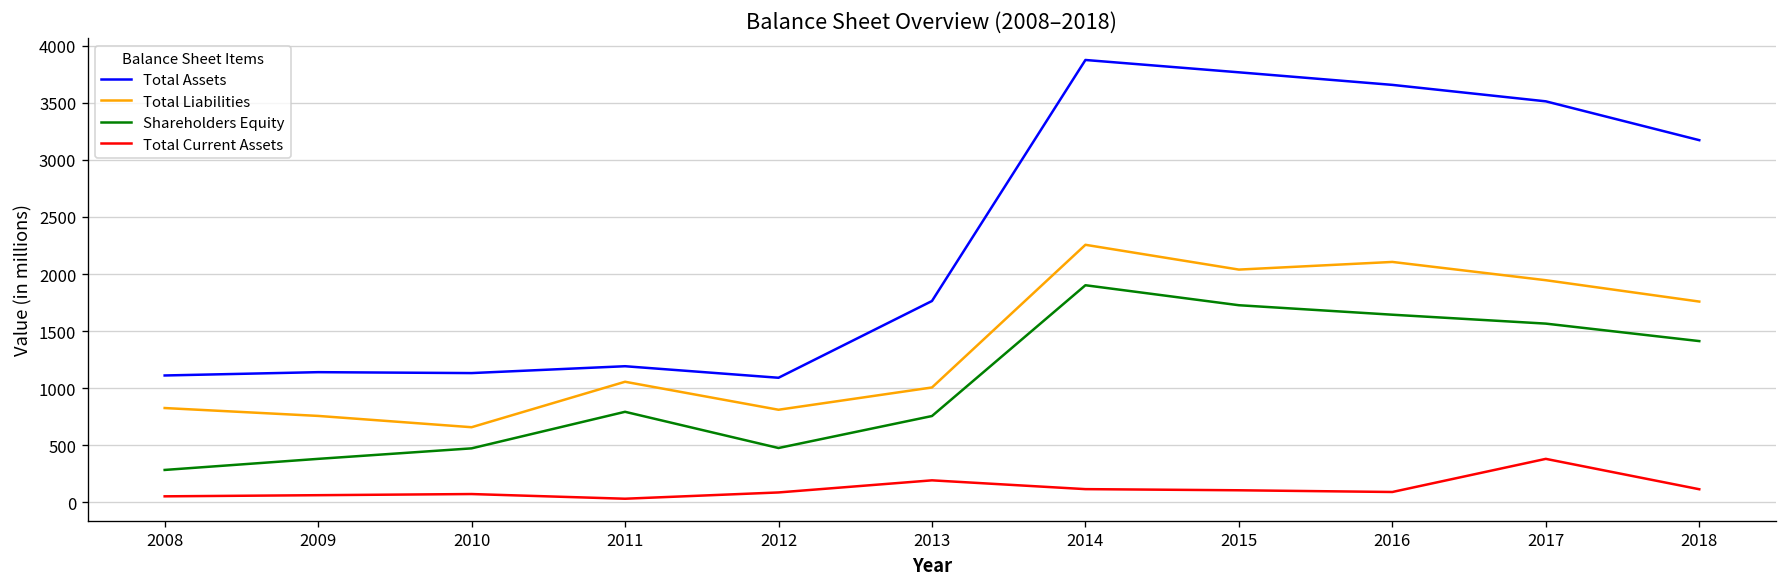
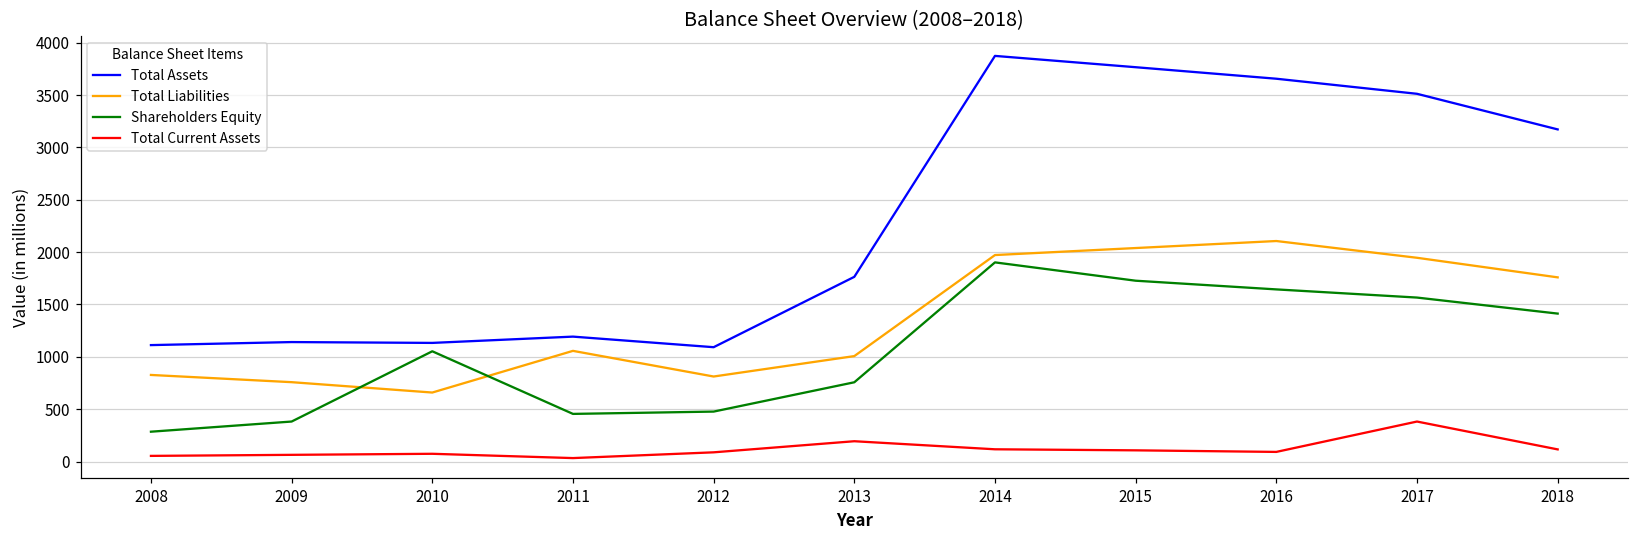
  {
    "Total Assets": {
      "2008": 1100,
      "2009": 1100,
      "2010": 1100,
      "2011": 1200,
      "2012": 1100,
      "2013": 1800,
      "2014": 3900,
      "2015": 3800,
      "2016": 3700,
      "2017": 3500,
      "2018": 3200
    },
    "Total Liabilities": {
      "2008": 800,
      "2009": 800,
      "2010": 700,
      "2011": 1100,
      "2012": 800,
      "2013": 1000,
-     "2014": 2300,
+     "2014": 2000,
      "2015": 2000,
      "2016": 2100,
      "2017": 1900,
      "2018": 1800
    },
    "Shareholders Equity": {
      "2008": 300,
      "2009": 400,
-     "2010": 500,
-     "2011": 800,
+     "2010": 1100,
+     "2011": 500,
      "2012": 500,
      "2013": 800,
      "2014": 1900,
      "2015": 1700,
      "2016": 1600,
      "2017": 1600,
      "2018": 1400
    },
    "Total Current Assets": {
      "2008": 100,
      "2009": 100,
      "2010": 100,
      "2011": 0,
      "2012": 100,
      "2013": 200,
      "2014": 100,
      "2015": 100,
      "2016": 100,
      "2017": 400,
      "2018": 100
    }
  }
